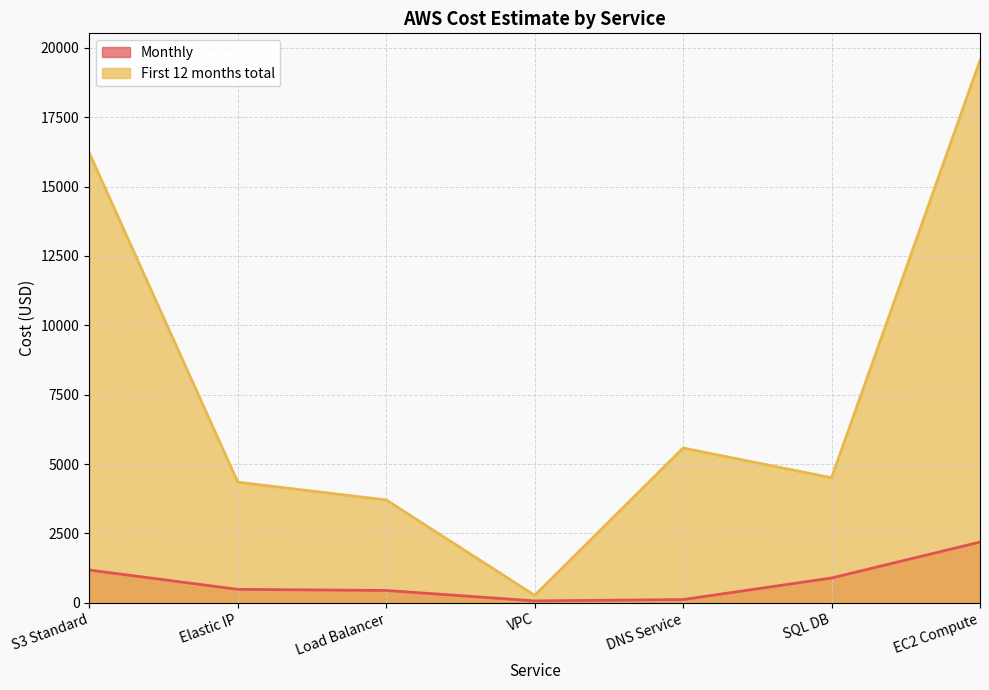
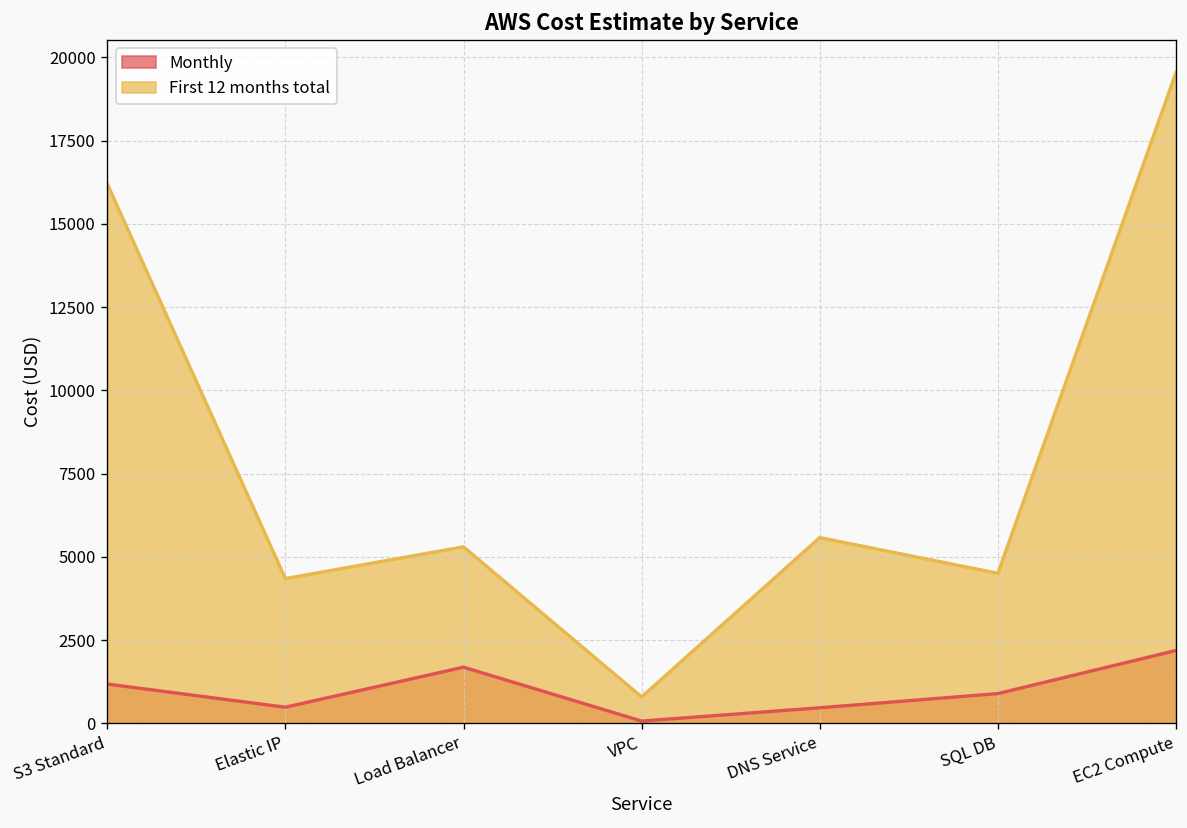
  {
    "Monthly": {
      "S3 Standard": 1200,
      "Elastic IP": 500,
-     "Load Balancer": 400,
+     "Load Balancer": 1700,
      "VPC": 100,
-     "DNS Service": 100,
+     "DNS Service": 500,
      "SQL DB": 900,
      "EC2 Compute": 2200
    },
    "First 12 months total": {
      "S3 Standard": 16200,
      "Elastic IP": 4300,
-     "Load Balancer": 3700,
-     "VPC": 300,
+     "Load Balancer": 5300,
+     "VPC": 800,
      "DNS Service": 5600,
      "SQL DB": 4500,
      "EC2 Compute": 19500
    }
  }
